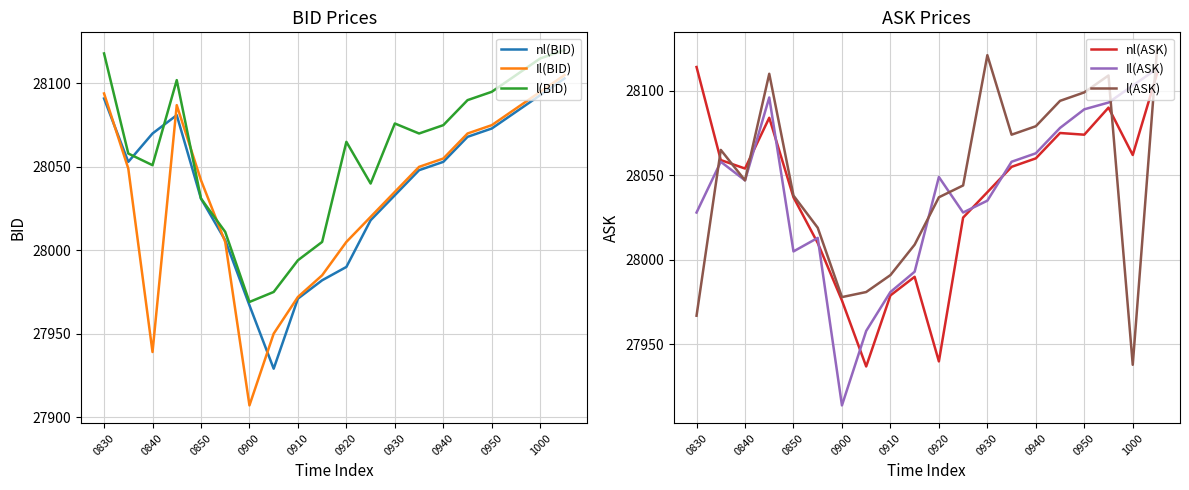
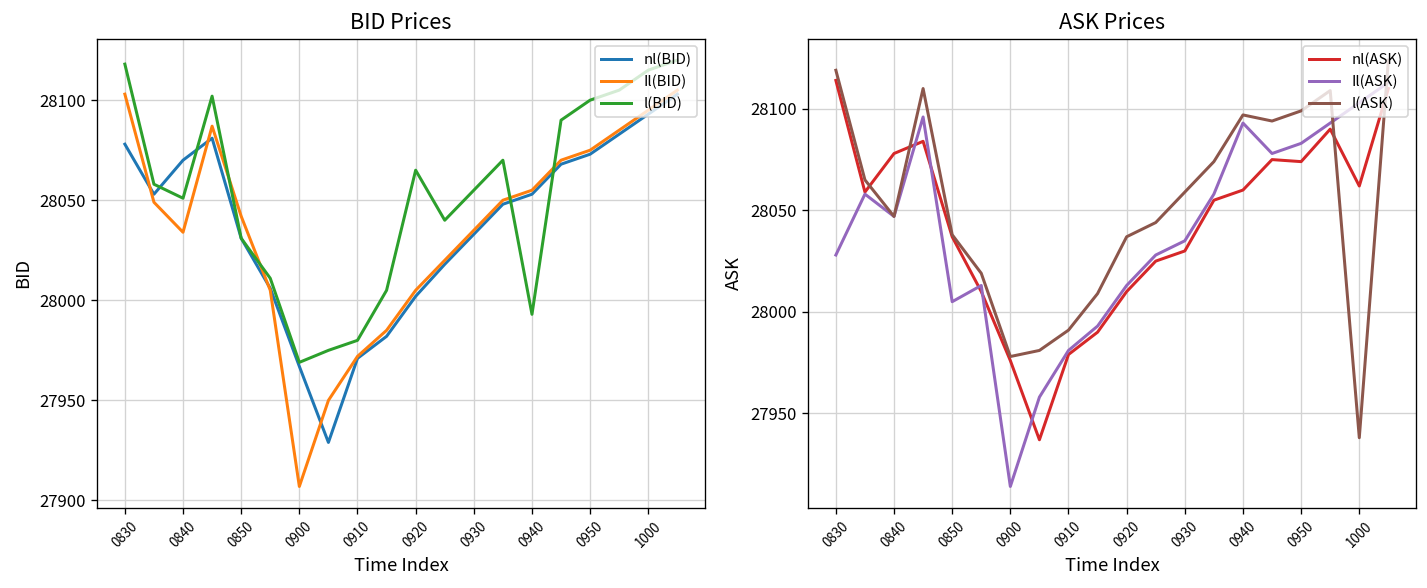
  {
    "BID Prices": {
      "nl(BID)": {
-       "0830": 28091,
+       "0830": 28078,
        "0840": 28070,
        "0900": 27967,
-       "0920": 27990,
+       "0920": 28002,
        "0930": 28033,
        "0940": 28053,
        "0950": 28073
      },
      "Il(BID)": {
-       "0830": 28094,
-       "0840": 27939,
+       "0830": 28103,
+       "0840": 28034,
        "0850": 28042,
        "0900": 27907,
        "0920": 28005,
        "0930": 28035,
        "0940": 28055,
        "0950": 28075
      },
      "l(BID)": {
        "0830": 28118,
        "0840": 28051,
        "0900": 27969,
-       "0910": 27994,
+       "0910": 27980,
        "0920": 28065,
-       "0930": 28076,
-       "0940": 28075,
-       "0950": 28095
+       "0930": 28055,
+       "0940": 27993,
+       "0950": 28100
      }
    },
    "ASK Prices": {
      "nl(ASK)": {
        "0830": 28114,
-       "0840": 28054,
+       "0840": 28078,
        "0900": 27976,
        "0910": 27979,
-       "0920": 27940,
-       "0930": 28040,
+       "0920": 28010,
+       "0930": 28030,
        "0940": 28060,
        "0950": 28074,
        "1000": 28062
      },
      "Il(ASK)": {
        "0830": 28028,
        "0850": 28005,
        "0900": 27914,
        "0910": 27981,
-       "0920": 28049,
+       "0920": 28013,
        "0930": 28035,
-       "0940": 28063,
-       "0950": 28089
+       "0940": 28093,
+       "0950": 28083
      },
      "l(ASK)": {
-       "0830": 27967,
+       "0830": 28119,
        "0900": 27978,
        "0910": 27991,
        "0920": 28037,
-       "0930": 28121,
-       "0940": 28079,
+       "0930": 28059,
+       "0940": 28097,
        "0950": 28099,
        "1000": 27938
      }
    }
  }
